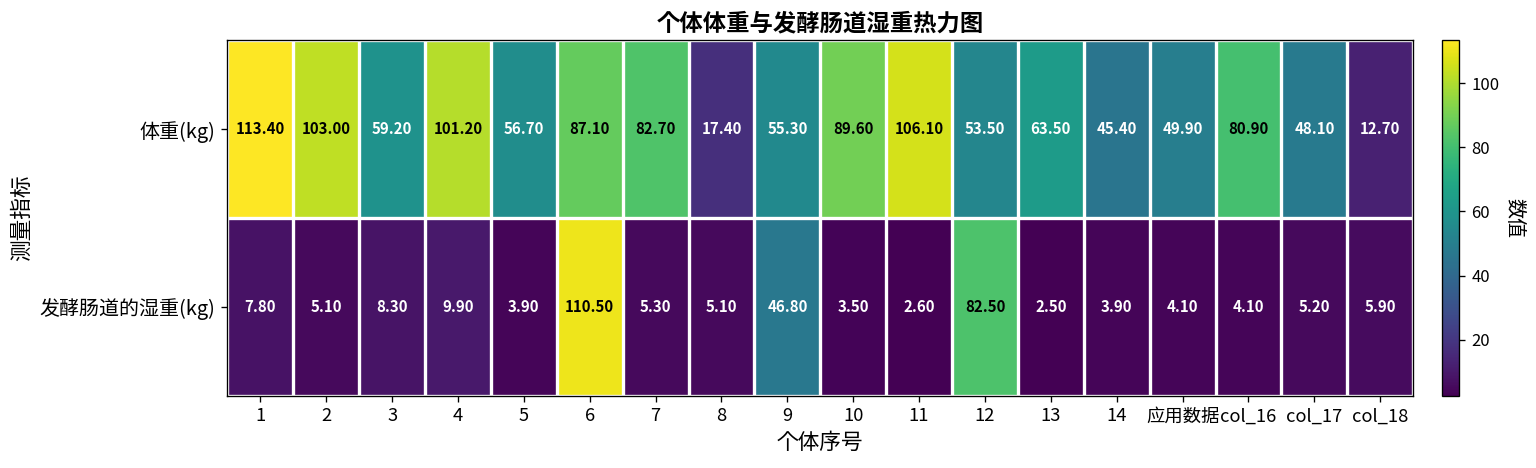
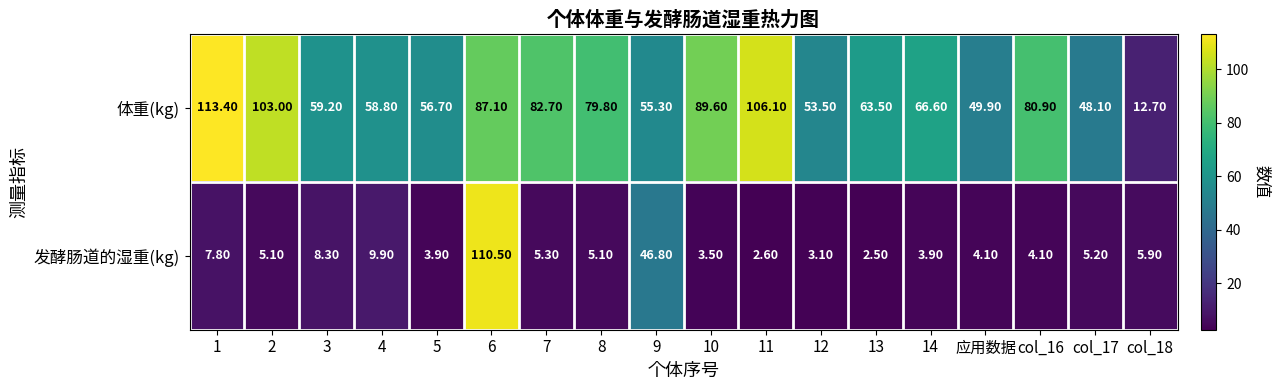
  {
    "体重(kg)": {
      "1": 113.40,
      "2": 103.00,
      "3": 59.20,
-     "4": 101.20,
+     "4": 58.80,
      "5": 56.70,
      "6": 87.10,
      "7": 82.70,
-     "8": 17.40,
+     "8": 79.80,
      "9": 55.30,
      "10": 89.60,
      "11": 106.10,
      "12": 53.50,
      "13": 63.50,
-     "14": 45.40,
+     "14": 66.60,
      "应用数据": 49.90,
      "col_16": 80.90,
      "col_17": 48.10,
      "col_18": 12.70
    },
    "发酵肠道的湿重(kg)": {
      "1": 7.80,
      "2": 5.10,
      "3": 8.30,
      "4": 9.90,
      "5": 3.90,
      "6": 110.50,
      "7": 5.30,
      "8": 5.10,
      "9": 46.80,
      "10": 3.50,
      "11": 2.60,
-     "12": 82.50,
+     "12": 3.10,
      "13": 2.50,
      "14": 3.90,
      "应用数据": 4.10,
      "col_16": 4.10,
      "col_17": 5.20,
      "col_18": 5.90
    }
  }
